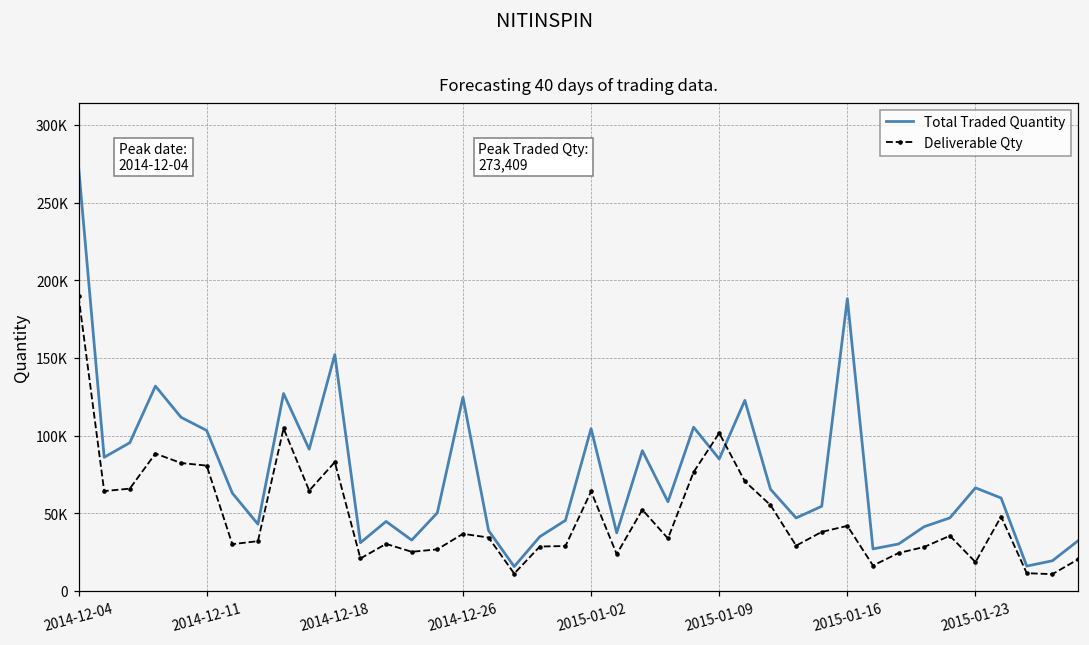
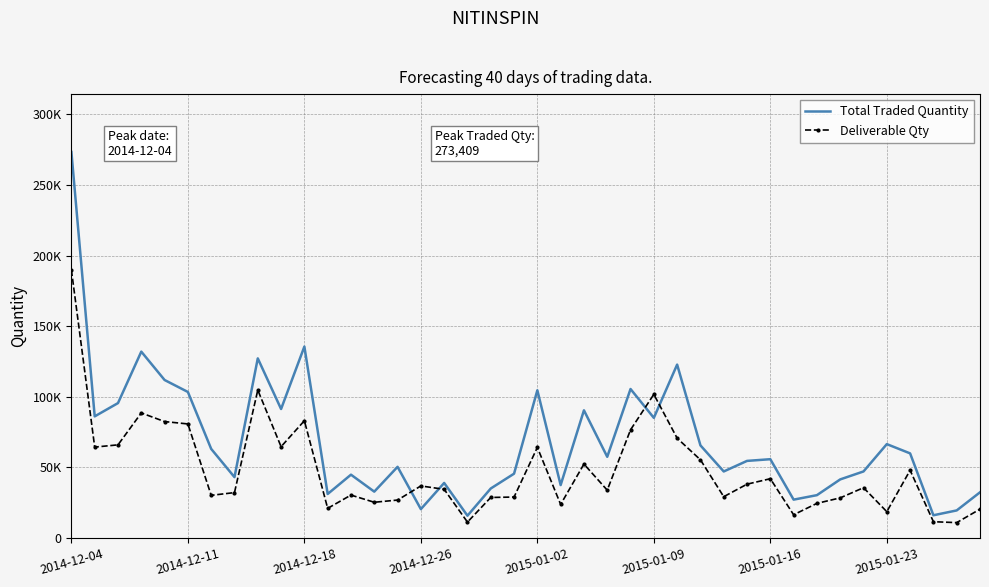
  {
    "Total Traded Quantity": {
      "2014-12-04": 273000,
      "2014-12-11": 103000,
-     "2014-12-18": 152000,
-     "2014-12-26": 125000,
+     "2014-12-18": 136000,
+     "2014-12-26": 20000,
      "2015-01-02": 105000,
      "2015-01-09": 85000,
-     "2015-01-16": 188000,
+     "2015-01-16": 56000,
      "2015-01-23": 66000
    },
    "Deliverable Qty": {
      "2014-12-04": 190000,
      "2014-12-11": 81000,
      "2014-12-18": 83000,
      "2014-12-26": 37000,
      "2015-01-02": 64000,
      "2015-01-09": 102000,
      "2015-01-16": 42000,
      "2015-01-23": 19000
    }
  }
